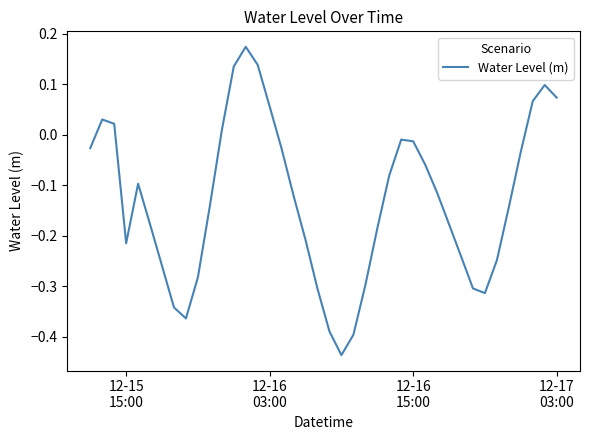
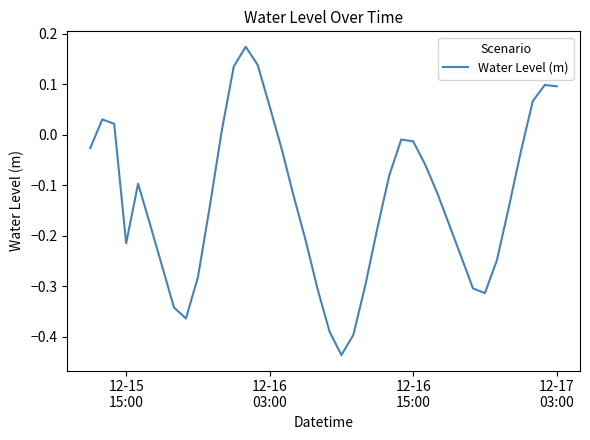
  {
    "12-15 15:00": -0.21,
    "12-16 03:00": 0.06,
    "12-16 15:00": -0.01,
-   "12-17 03:00": 0.07
+   "12-17 03:00": 0.10
  }
